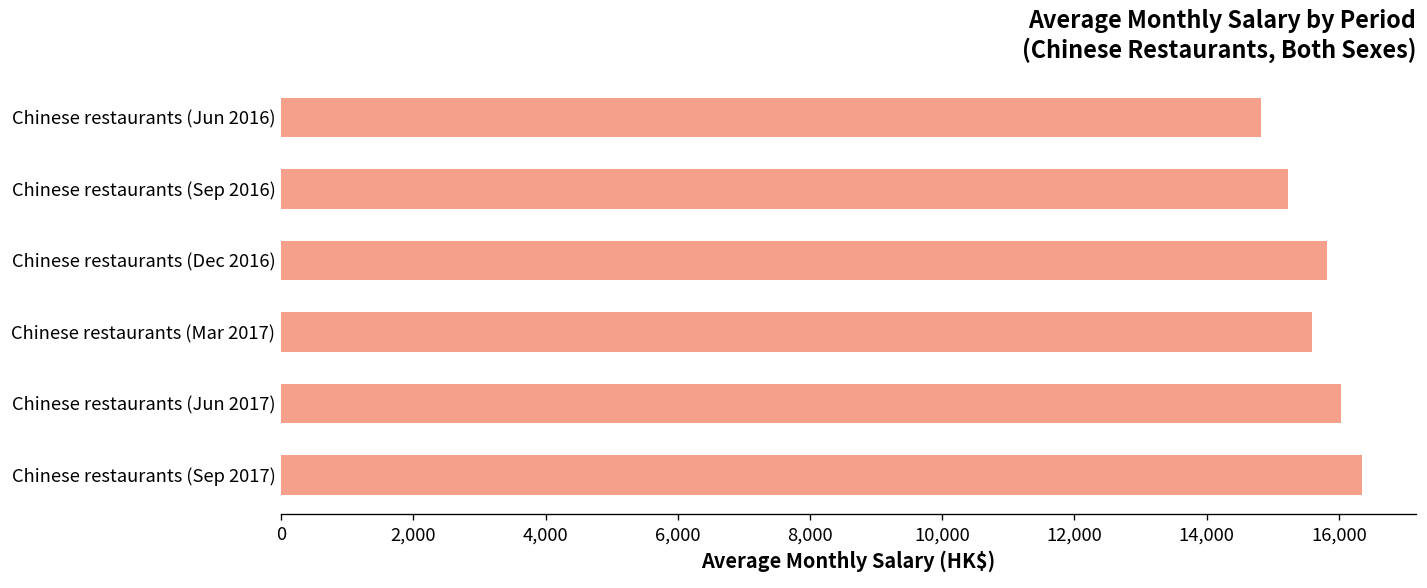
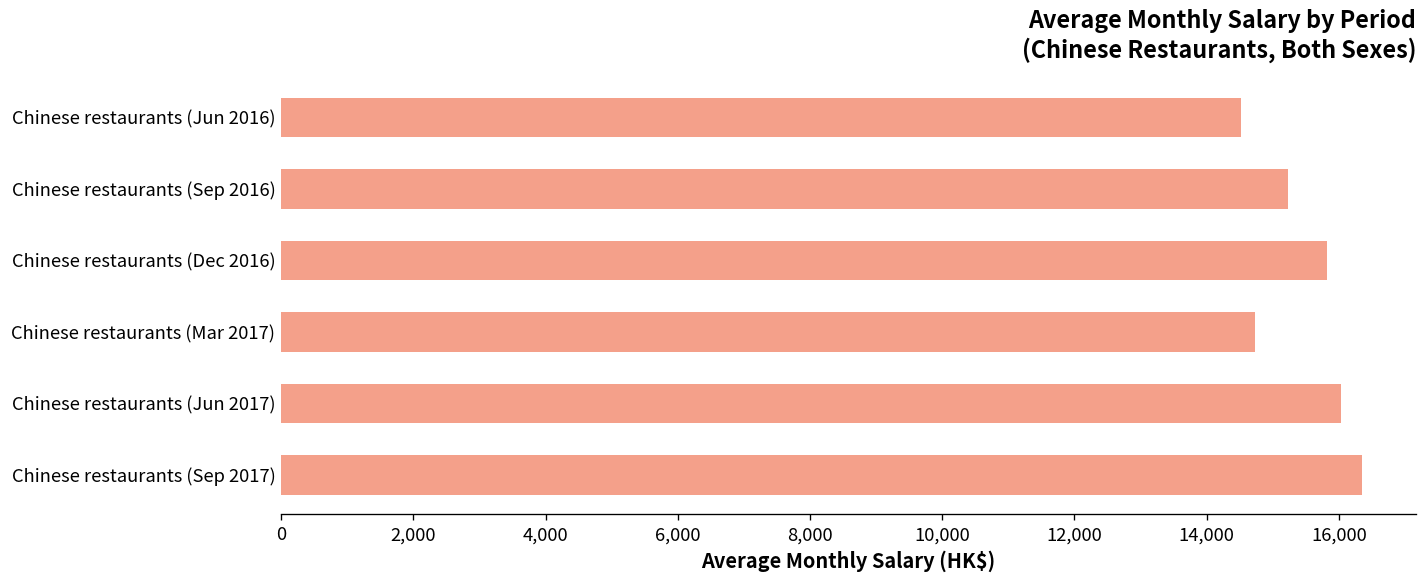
  {
-   "Chinese restaurants (Jun 2016)": "14,800",
+   "Chinese restaurants (Jun 2016)": "14,500",
    "Chinese restaurants (Sep 2016)": "15,200",
    "Chinese restaurants (Dec 2016)": "15,800",
-   "Chinese restaurants (Mar 2017)": "15,600",
+   "Chinese restaurants (Mar 2017)": "14,700",
    "Chinese restaurants (Jun 2017)": "16,000",
    "Chinese restaurants (Sep 2017)": "16,400"
  }
